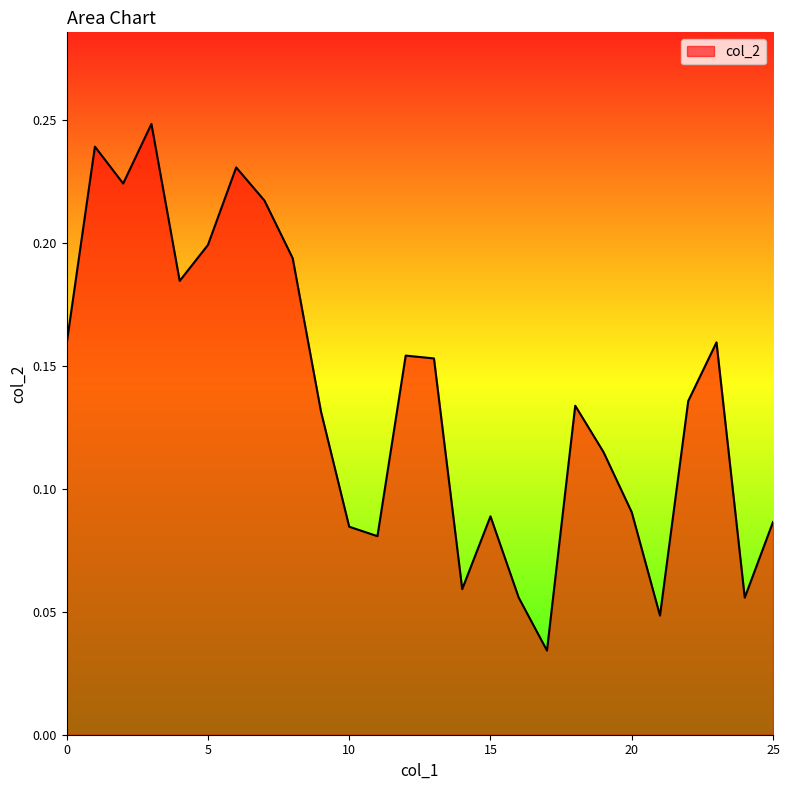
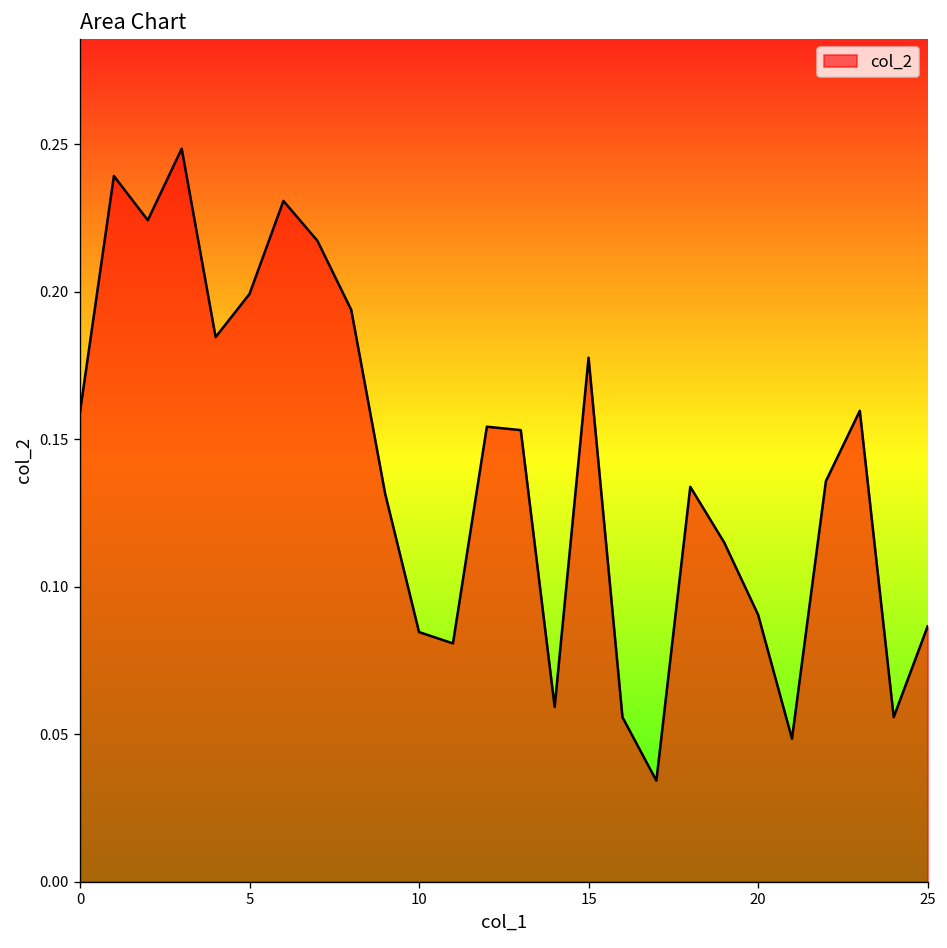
  {
    "0": 0.159,
    "5": 0.199,
    "10": 0.085,
-   "15": 0.089,
+   "15": 0.178,
    "20": 0.091,
    "25": 0.087
  }
